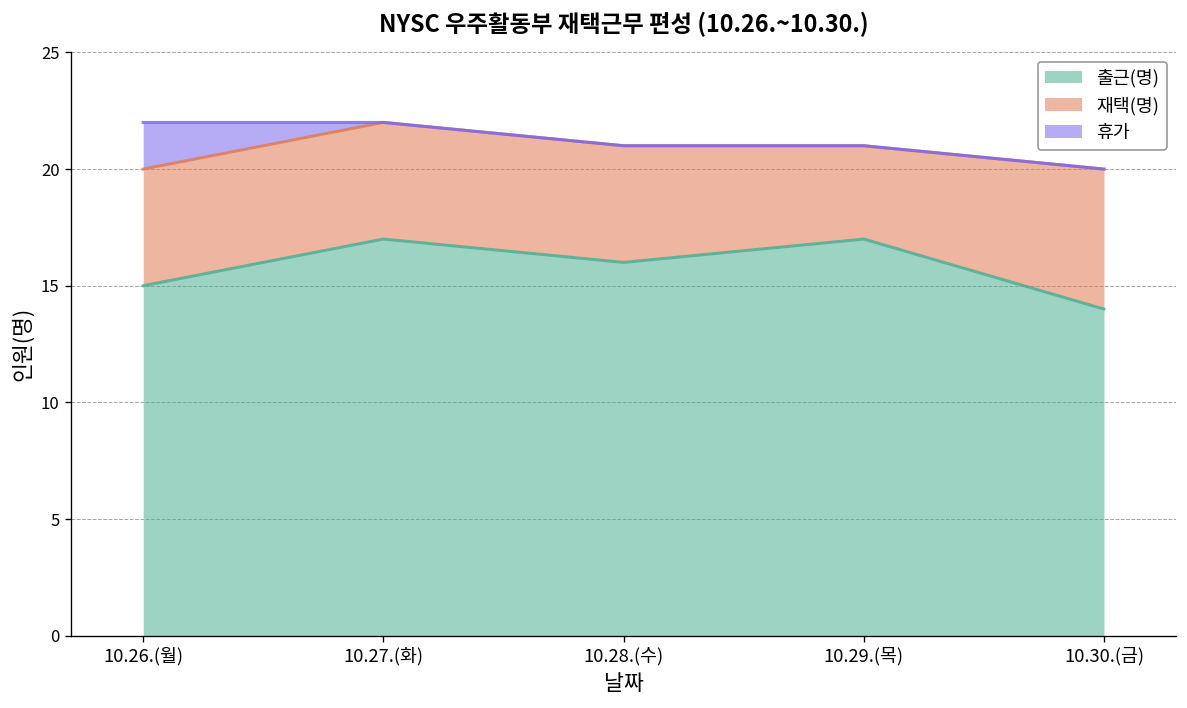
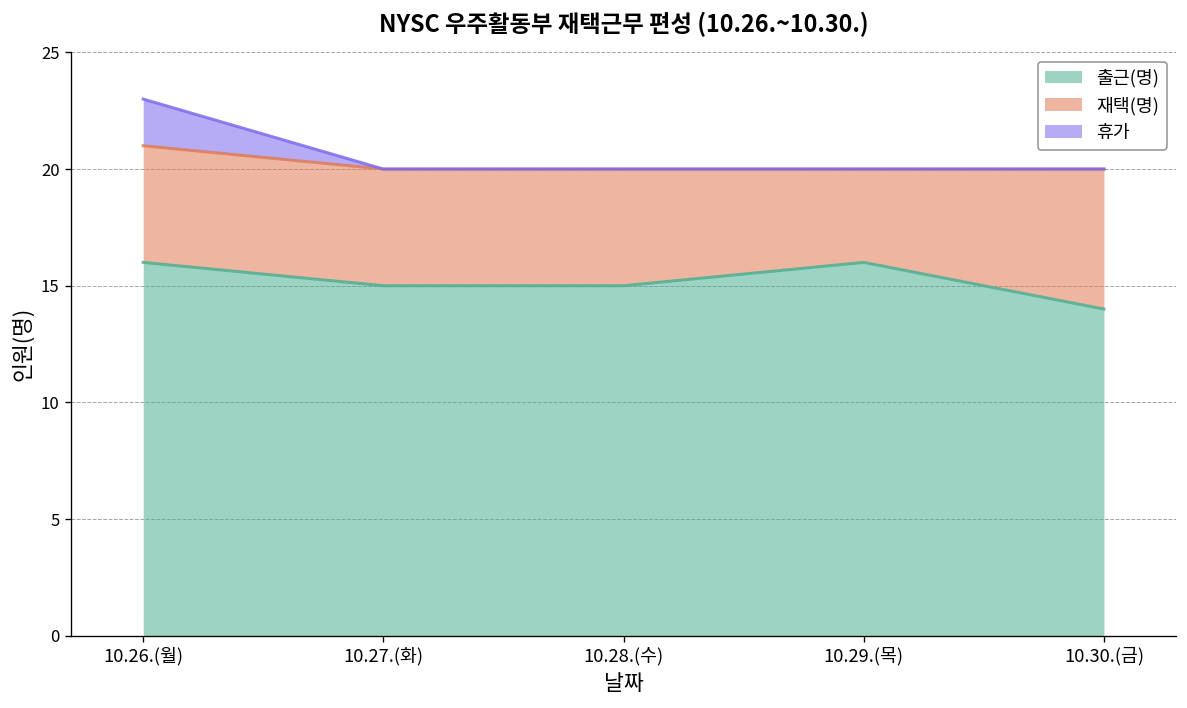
  {
    "출근(명)": {
-     "10.26.(월)": 15,
-     "10.27.(화)": 17,
-     "10.28.(수)": 16,
-     "10.29.(목)": 17,
+     "10.26.(월)": 16,
+     "10.27.(화)": 15,
+     "10.28.(수)": 15,
+     "10.29.(목)": 16,
      "10.30.(금)": 14
    },
    "재택(명)": {
      "10.26.(월)": 5
    },
    "휴가": {
      "10.26.(월)": 2
    }
  }
